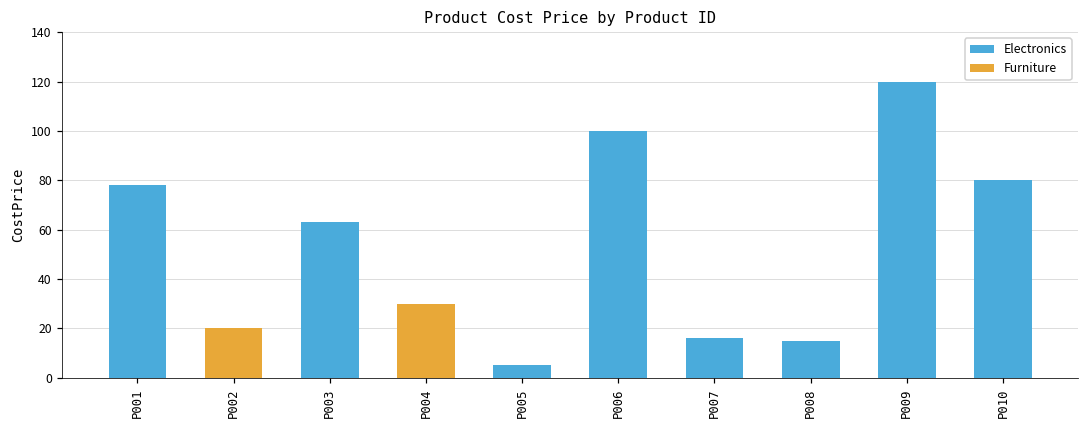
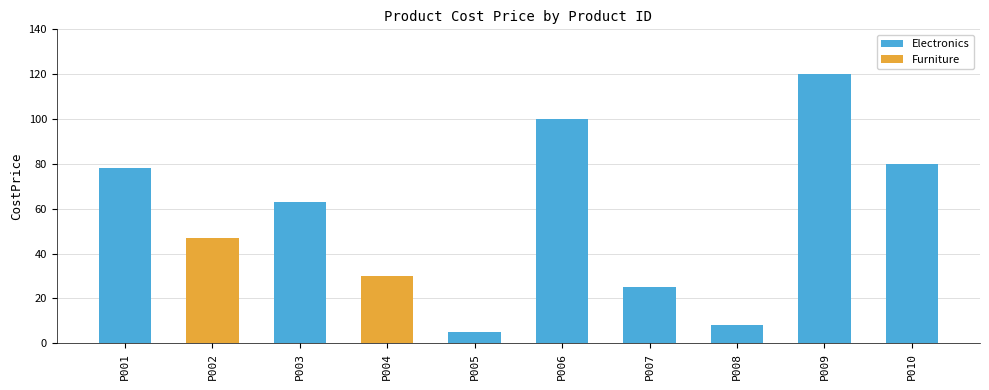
  {
    "Electronics": {
      "P001": 78,
      "P003": 63,
      "P005": 5,
      "P006": 100,
-     "P007": 16,
-     "P008": 15,
+     "P007": 25,
+     "P008": 8,
      "P009": 120,
      "P010": 80
    },
    "Furniture": {
-     "P002": 20,
+     "P002": 47,
      "P004": 30
    }
  }
